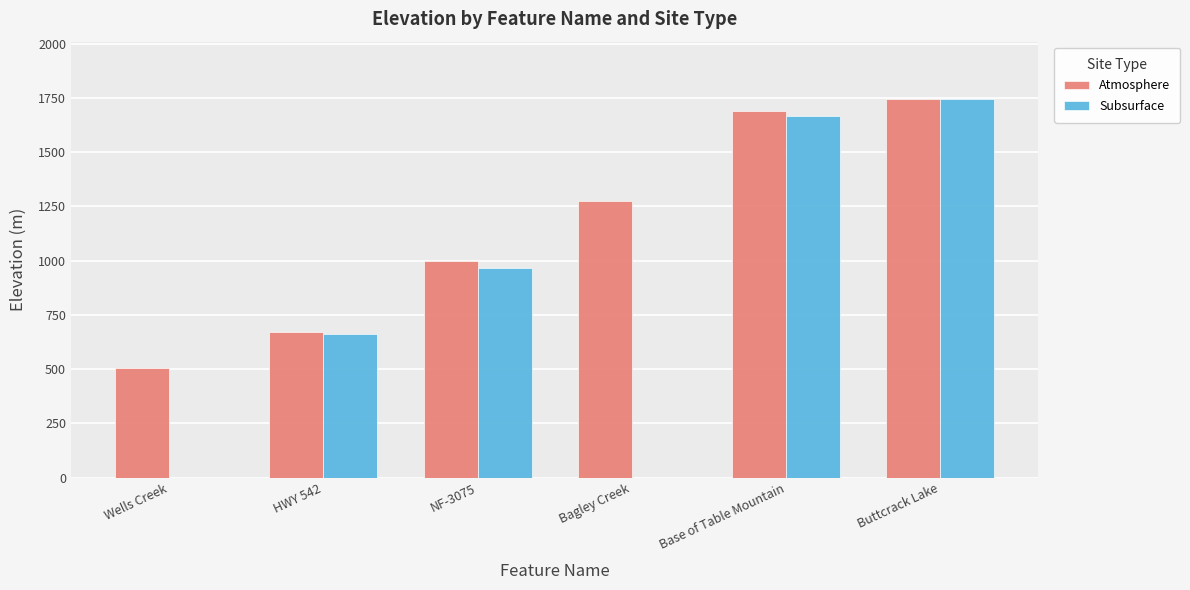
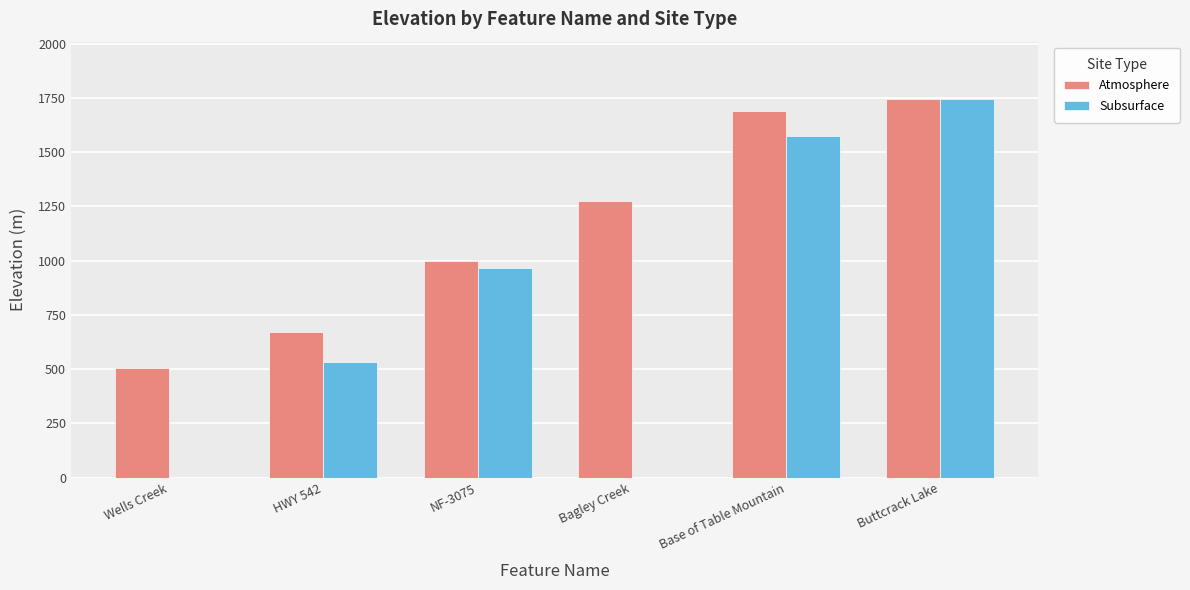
  {
    "Atmosphere": {
      "Wells Creek": 510,
      "HWY 542": 670,
      "NF-3075": 1000,
      "Bagley Creek": 1270,
      "Base of Table Mountain": 1690,
      "Buttcrack Lake": 1750
    },
    "Subsurface": {
      "Wells Creek": 0,
-     "HWY 542": 660,
+     "HWY 542": 530,
      "NF-3075": 970,
      "Bagley Creek": 0,
-     "Base of Table Mountain": 1670,
+     "Base of Table Mountain": 1580,
      "Buttcrack Lake": 1740
    }
  }
